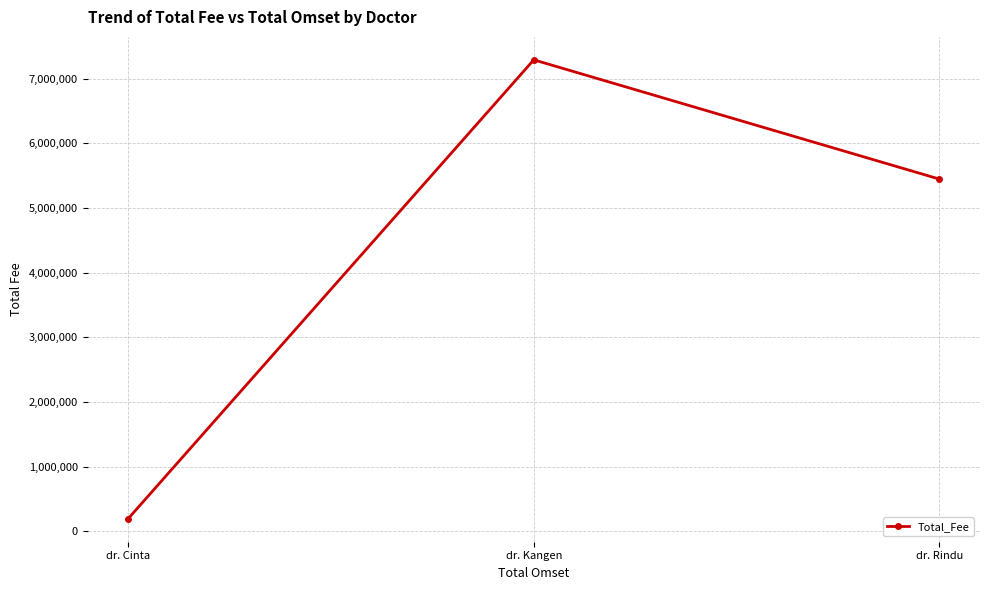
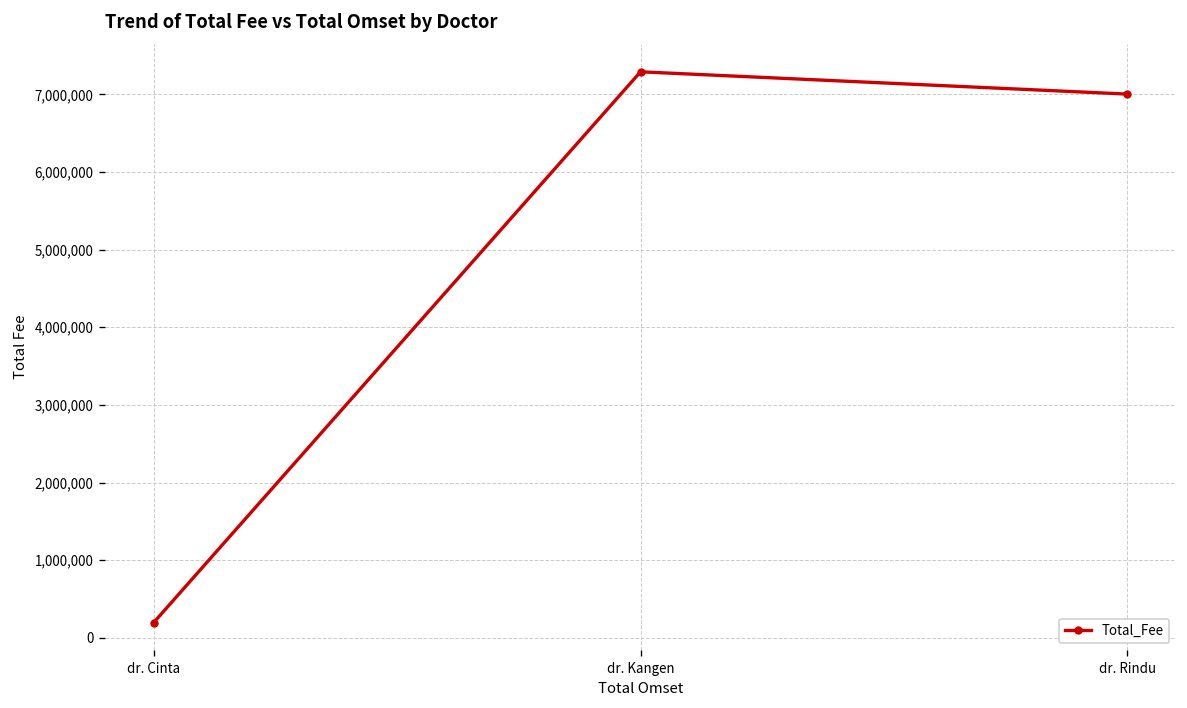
  {
    "dr. Cinta": "200,000",
    "dr. Kangen": "7,300,000",
-   "dr. Rindu": "5,400,000"
+   "dr. Rindu": "7,000,000"
  }
